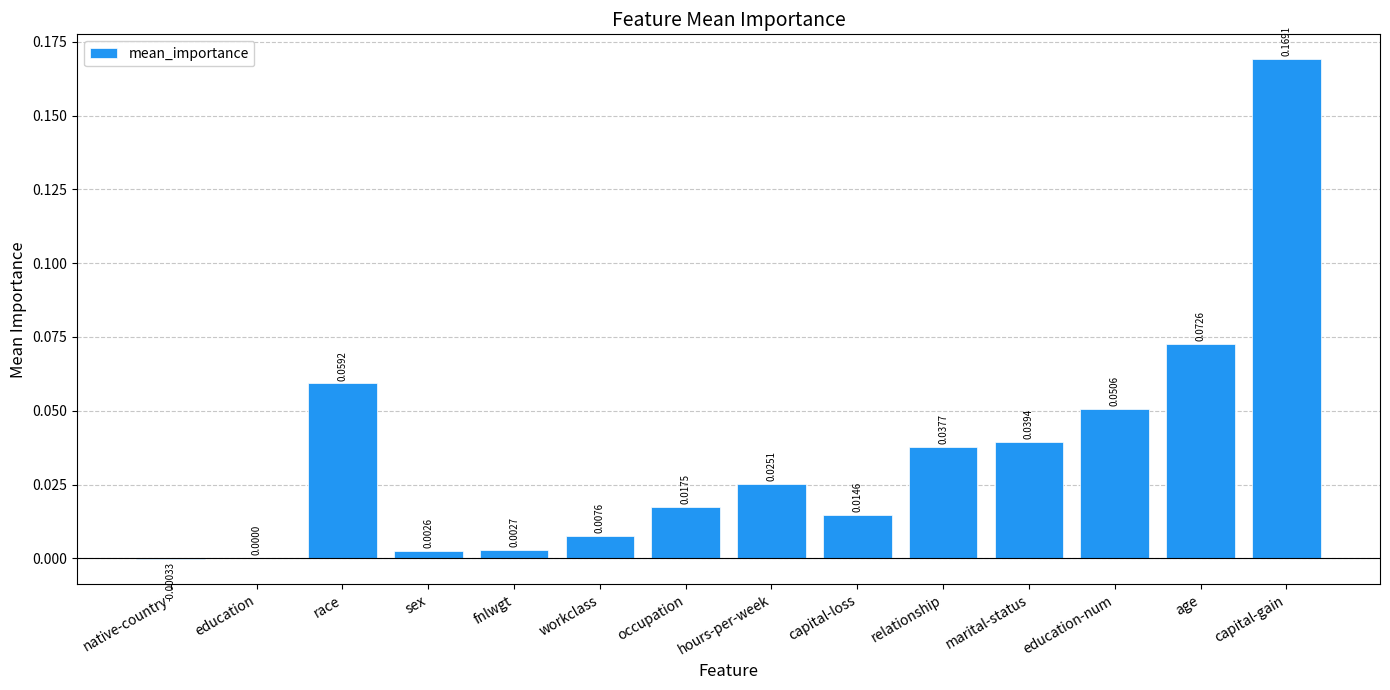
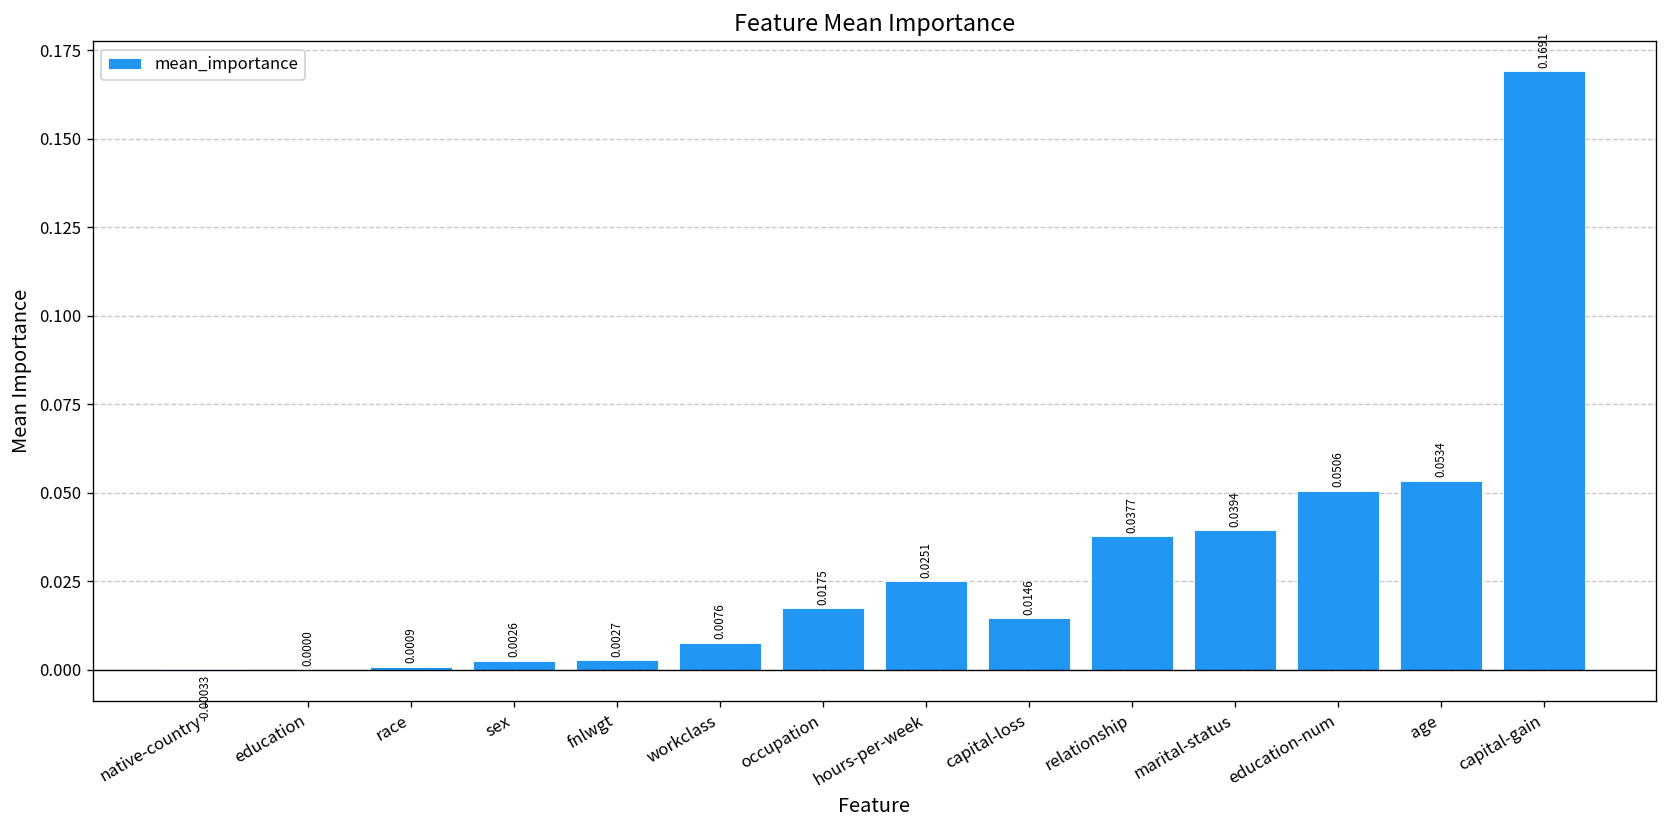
  {
    "native-country": -0.00033,
    "education": 0.0000,
-   "race": 0.0592,
+   "race": 0.0009,
    "sex": 0.0026,
    "fnlwgt": 0.0027,
    "workclass": 0.0076,
    "occupation": 0.0175,
    "hours-per-week": 0.0251,
    "capital-loss": 0.0146,
    "relationship": 0.0377,
    "marital-status": 0.0394,
    "education-num": 0.0506,
-   "age": 0.0726,
+   "age": 0.0534,
    "capital-gain": 0.1691
  }
